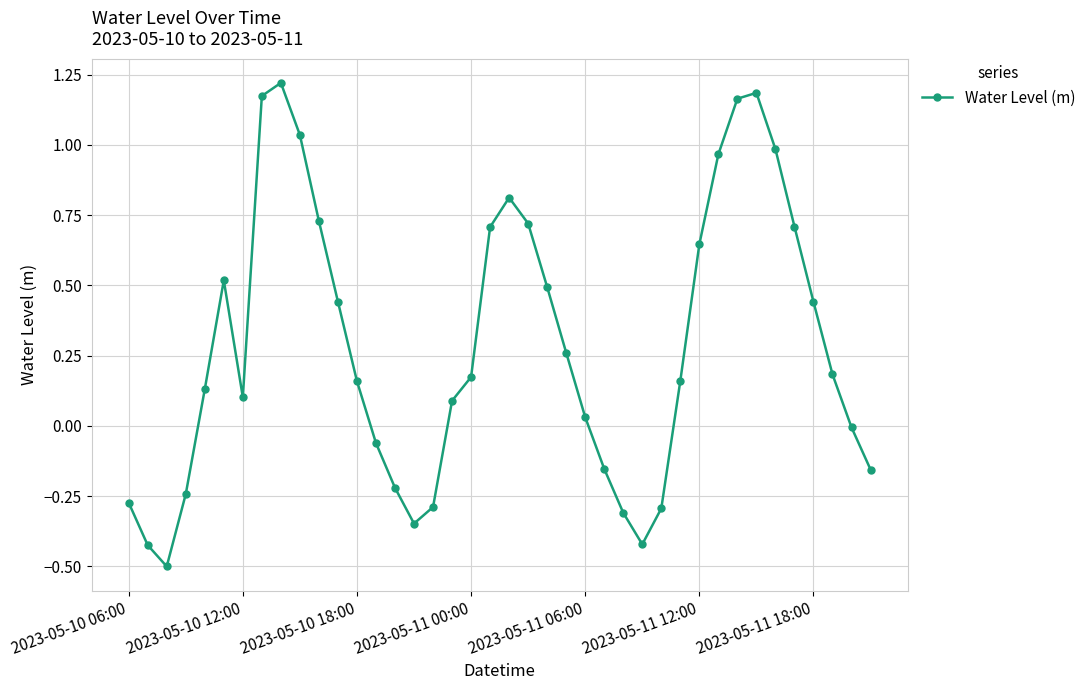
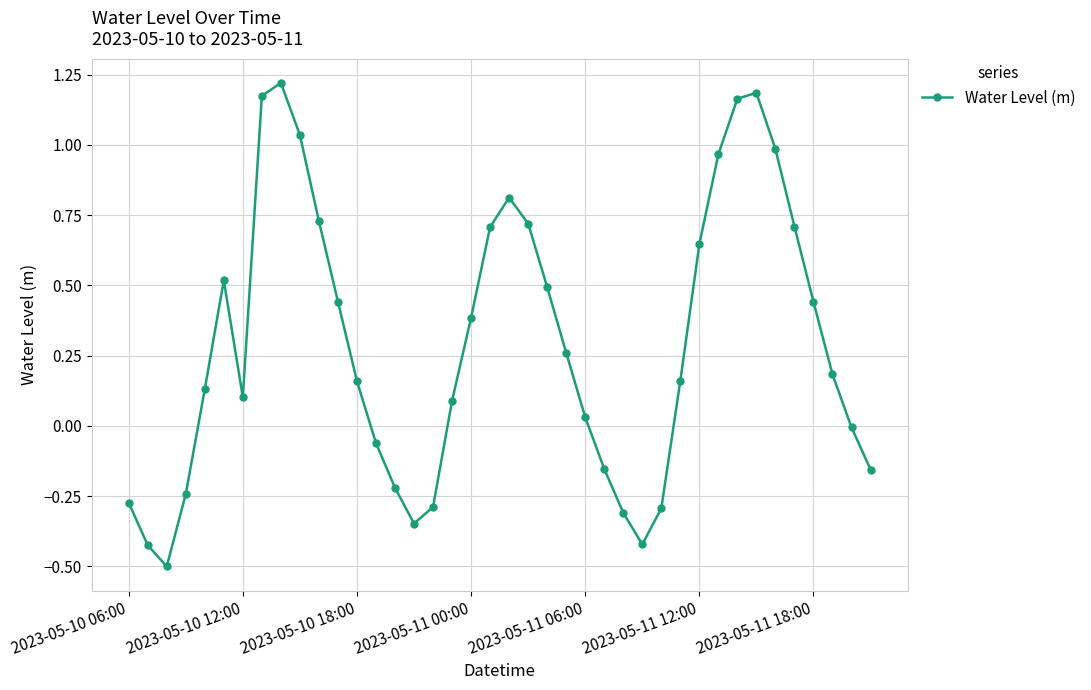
  {
    "2023-05-10 06:00": -0.27,
    "2023-05-10 12:00": 0.10,
    "2023-05-10 18:00": 0.16,
-   "2023-05-11 00:00": 0.17,
+   "2023-05-11 00:00": 0.38,
    "2023-05-11 06:00": 0.03,
    "2023-05-11 12:00": 0.65,
    "2023-05-11 18:00": 0.44
  }
